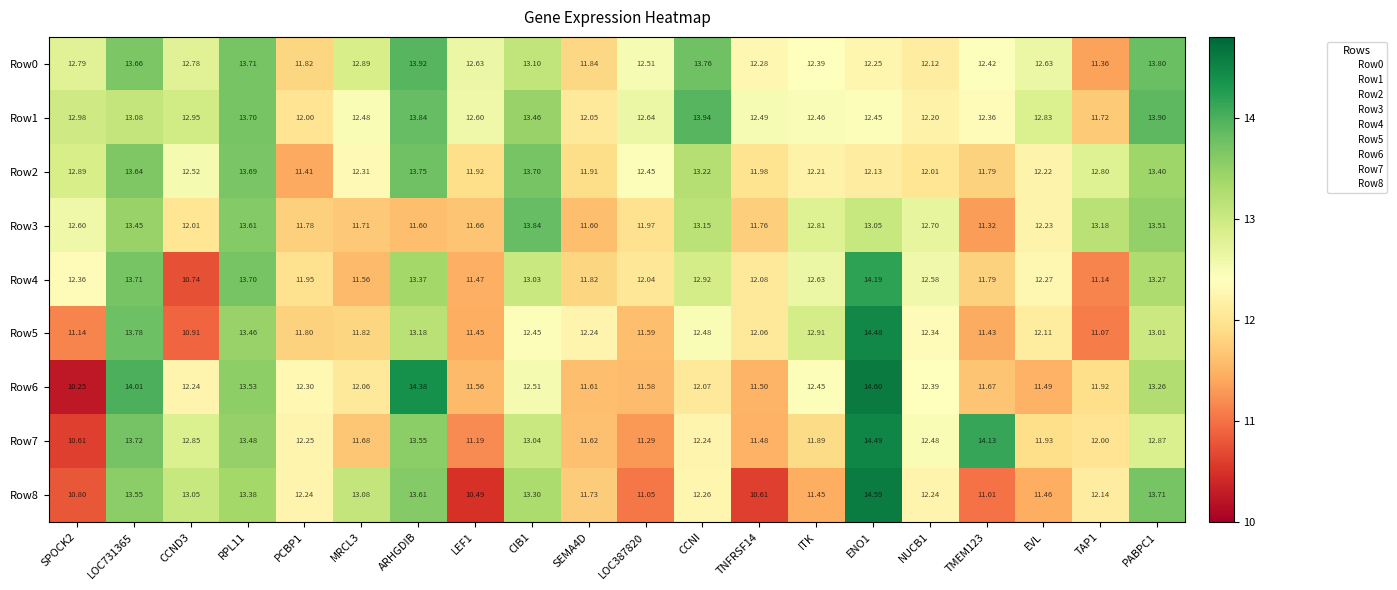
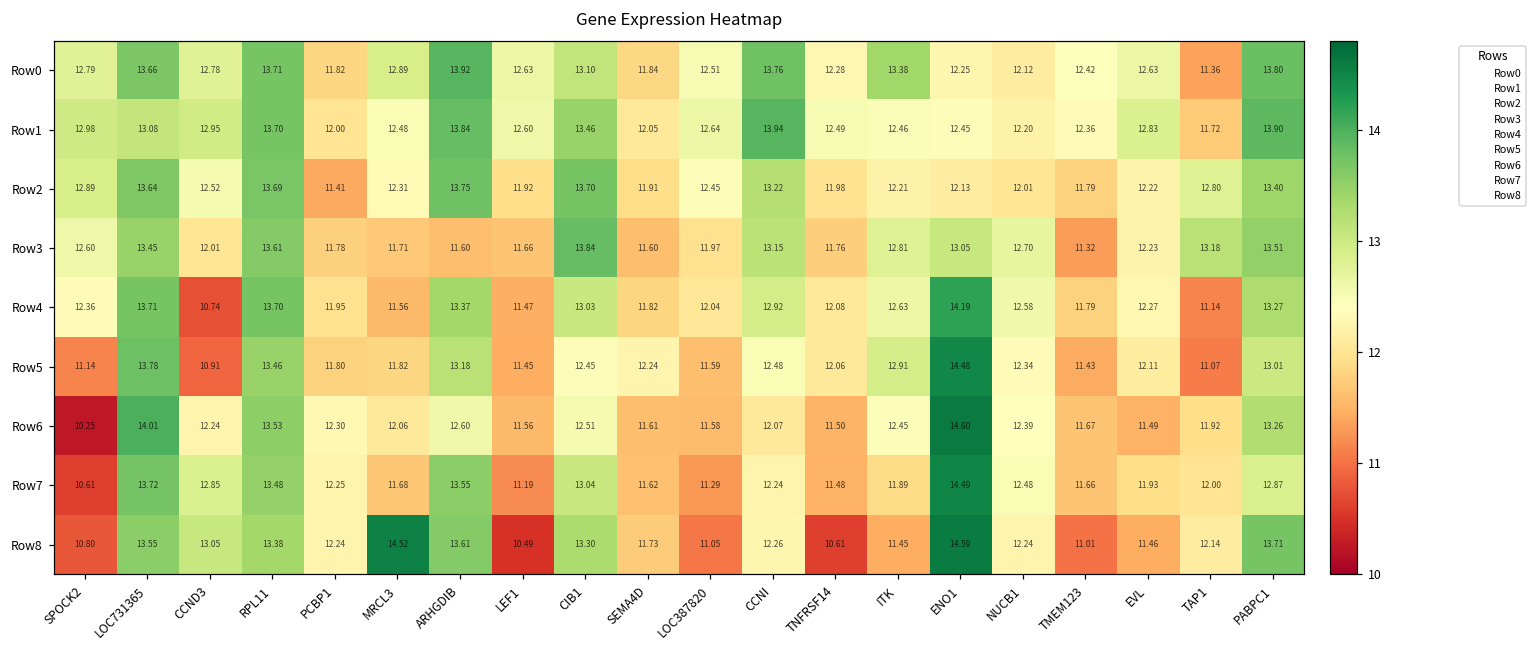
  {
    "Row0": {
      "SPOCK2": 12.79,
      "LOC731365": 13.66,
      "CCND3": 12.78,
      "RPL11": 13.71,
      "PCBP1": 11.82,
      "MRCL3": 12.89,
      "ARHGDIB": 13.92,
      "LEF1": 12.63,
      "CIB1": 13.10,
      "SEMA4D": 11.84,
      "LOC387820": 12.51,
      "CCNI": 13.76,
      "TNFRSF14": 12.28,
-     "ITK": 12.39,
+     "ITK": 13.38,
      "ENO1": 12.25,
      "NUCB1": 12.12,
      "TMEM123": 12.42,
      "EVL": 12.63,
      "TAP1": 11.36,
      "PABPC1": 13.80
    },
    "Row1": {
      "SPOCK2": 12.98,
      "LOC731365": 13.08,
      "CCND3": 12.95,
      "RPL11": 13.70,
      "PCBP1": 12.00,
      "MRCL3": 12.48,
      "ARHGDIB": 13.84,
      "LEF1": 12.60,
      "CIB1": 13.46,
      "SEMA4D": 12.05,
      "LOC387820": 12.64,
      "CCNI": 13.94,
      "TNFRSF14": 12.49,
      "ITK": 12.46,
      "ENO1": 12.45,
      "NUCB1": 12.20,
      "TMEM123": 12.36,
      "EVL": 12.83,
      "TAP1": 11.72,
      "PABPC1": 13.90
    },
    "Row2": {
      "SPOCK2": 12.89,
      "LOC731365": 13.64,
      "CCND3": 12.52,
      "RPL11": 13.69,
      "PCBP1": 11.41,
      "MRCL3": 12.31,
      "ARHGDIB": 13.75,
      "LEF1": 11.92,
      "CIB1": 13.70,
      "SEMA4D": 11.91,
      "LOC387820": 12.45,
      "CCNI": 13.22,
      "TNFRSF14": 11.98,
      "ITK": 12.21,
      "ENO1": 12.13,
      "NUCB1": 12.01,
      "TMEM123": 11.79,
      "EVL": 12.22,
      "TAP1": 12.80,
      "PABPC1": 13.40
    },
    "Row3": {
      "SPOCK2": 12.60,
      "LOC731365": 13.45,
      "CCND3": 12.01,
      "RPL11": 13.61,
      "PCBP1": 11.78,
      "MRCL3": 11.71,
      "ARHGDIB": 11.60,
      "LEF1": 11.66,
      "CIB1": 13.84,
      "SEMA4D": 11.60,
      "LOC387820": 11.97,
      "CCNI": 13.15,
      "TNFRSF14": 11.76,
      "ITK": 12.81,
      "ENO1": 13.05,
      "NUCB1": 12.70,
      "TMEM123": 11.32,
      "EVL": 12.23,
      "TAP1": 13.18,
      "PABPC1": 13.51
    },
    "Row4": {
      "SPOCK2": 12.36,
      "LOC731365": 13.71,
      "CCND3": 10.74,
      "RPL11": 13.70,
      "PCBP1": 11.95,
      "MRCL3": 11.56,
      "ARHGDIB": 13.37,
      "LEF1": 11.47,
      "CIB1": 13.03,
      "SEMA4D": 11.82,
      "LOC387820": 12.04,
      "CCNI": 12.92,
      "TNFRSF14": 12.08,
      "ITK": 12.63,
      "ENO1": 14.19,
      "NUCB1": 12.58,
      "TMEM123": 11.79,
      "EVL": 12.27,
      "TAP1": 11.14,
      "PABPC1": 13.27
    },
    "Row5": {
      "SPOCK2": 11.14,
      "LOC731365": 13.78,
      "CCND3": 10.91,
      "RPL11": 13.46,
      "PCBP1": 11.80,
      "MRCL3": 11.82,
      "ARHGDIB": 13.18,
      "LEF1": 11.45,
      "CIB1": 12.45,
      "SEMA4D": 12.24,
      "LOC387820": 11.59,
      "CCNI": 12.48,
      "TNFRSF14": 12.06,
      "ITK": 12.91,
      "ENO1": 14.48,
      "NUCB1": 12.34,
      "TMEM123": 11.43,
      "EVL": 12.11,
      "TAP1": 11.07,
      "PABPC1": 13.01
    },
    "Row6": {
      "SPOCK2": 10.25,
      "LOC731365": 14.01,
      "CCND3": 12.24,
      "RPL11": 13.53,
      "PCBP1": 12.30,
      "MRCL3": 12.06,
-     "ARHGDIB": 14.38,
+     "ARHGDIB": 12.60,
      "LEF1": 11.56,
      "CIB1": 12.51,
      "SEMA4D": 11.61,
      "LOC387820": 11.58,
      "CCNI": 12.07,
      "TNFRSF14": 11.50,
      "ITK": 12.45,
      "ENO1": 14.60,
      "NUCB1": 12.39,
      "TMEM123": 11.67,
      "EVL": 11.49,
      "TAP1": 11.92,
      "PABPC1": 13.26
    },
    "Row7": {
      "SPOCK2": 10.61,
      "LOC731365": 13.72,
      "CCND3": 12.85,
      "RPL11": 13.48,
      "PCBP1": 12.25,
      "MRCL3": 11.68,
      "ARHGDIB": 13.55,
      "LEF1": 11.19,
      "CIB1": 13.04,
      "SEMA4D": 11.62,
      "LOC387820": 11.29,
      "CCNI": 12.24,
      "TNFRSF14": 11.48,
      "ITK": 11.89,
      "ENO1": 14.49,
      "NUCB1": 12.48,
-     "TMEM123": 14.13,
+     "TMEM123": 11.66,
      "EVL": 11.93,
      "TAP1": 12.00,
      "PABPC1": 12.87
    },
    "Row8": {
      "SPOCK2": 10.80,
      "LOC731365": 13.55,
      "CCND3": 13.05,
      "RPL11": 13.38,
      "PCBP1": 12.24,
-     "MRCL3": 13.08,
+     "MRCL3": 14.52,
      "ARHGDIB": 13.61,
      "LEF1": 10.49,
      "CIB1": 13.30,
      "SEMA4D": 11.73,
      "LOC387820": 11.05,
      "CCNI": 12.26,
      "TNFRSF14": 10.61,
      "ITK": 11.45,
      "ENO1": 14.59,
      "NUCB1": 12.24,
      "TMEM123": 11.01,
      "EVL": 11.46,
      "TAP1": 12.14,
      "PABPC1": 13.71
    }
  }
